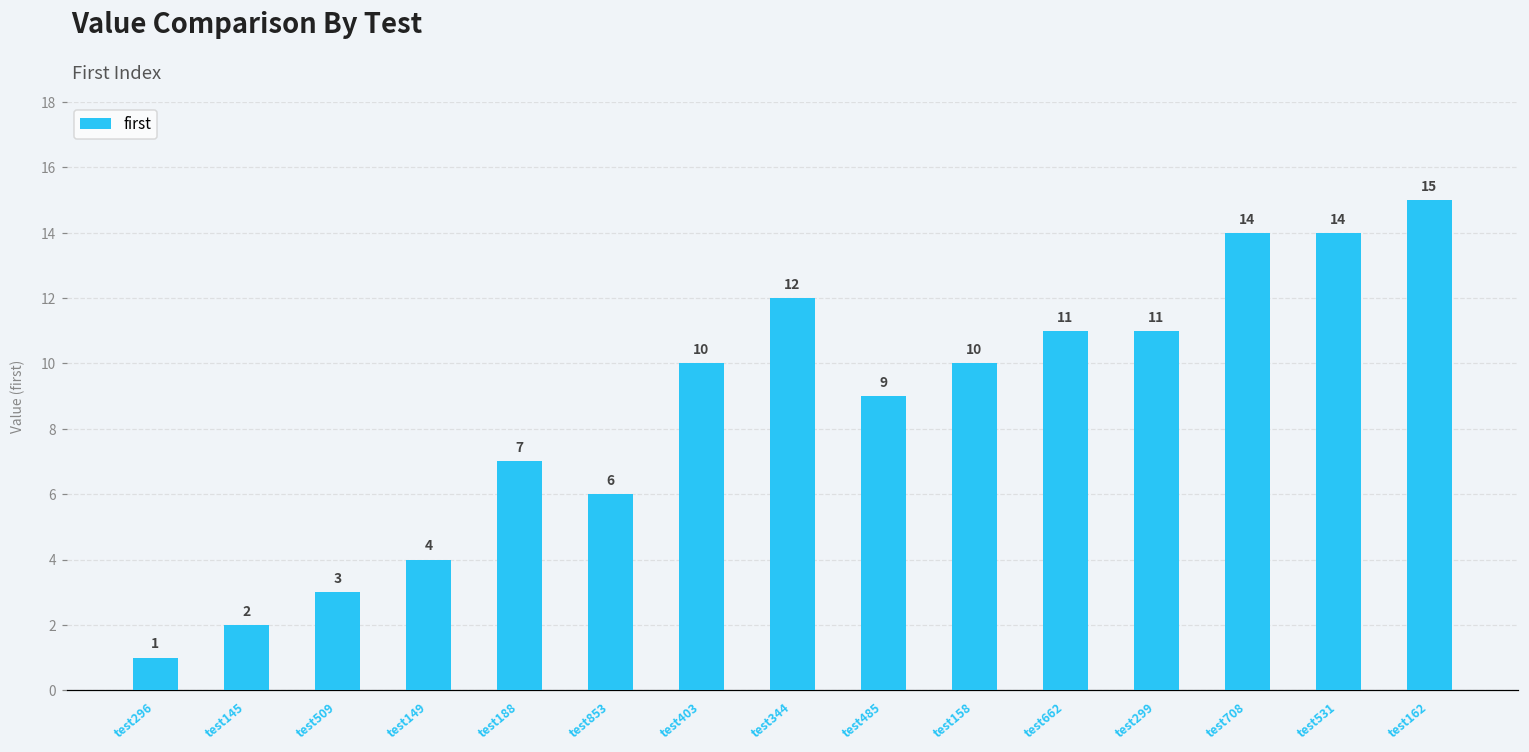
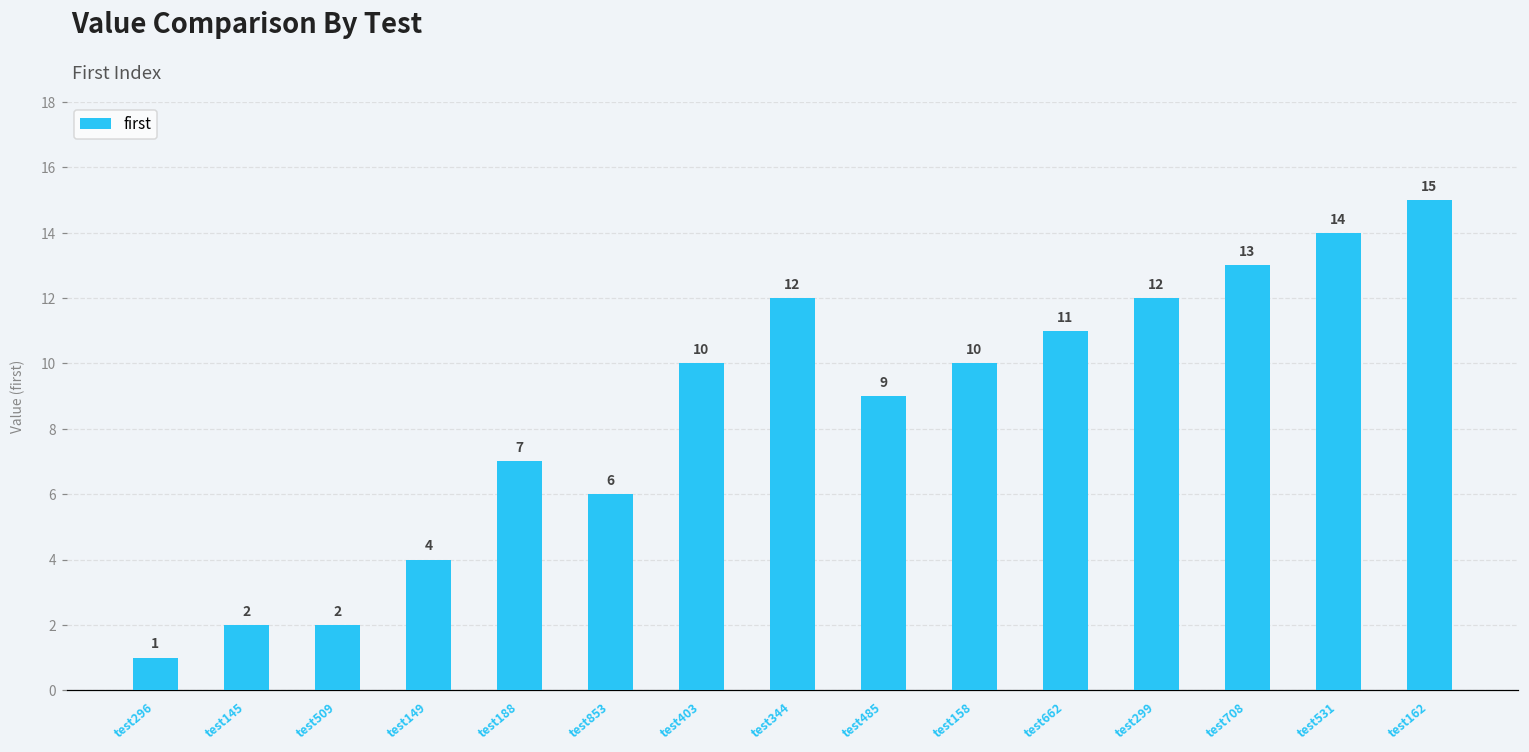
  {
    "test296": 1,
    "test145": 2,
-   "test509": 3,
+   "test509": 2,
    "test149": 4,
    "test188": 7,
    "test853": 6,
    "test403": 10,
    "test344": 12,
    "test485": 9,
    "test158": 10,
    "test662": 11,
-   "test299": 11,
-   "test708": 14,
+   "test299": 12,
+   "test708": 13,
    "test531": 14,
    "test162": 15
  }
